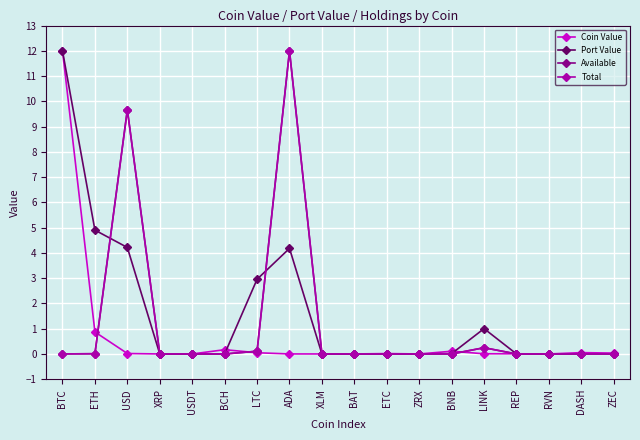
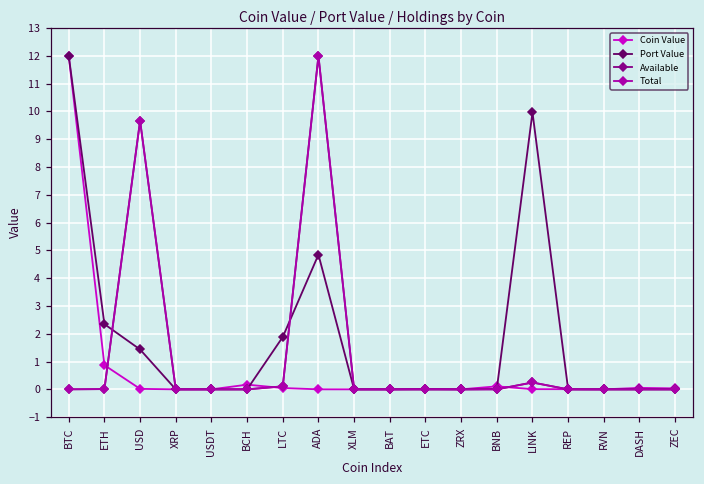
  {
    "Port Value": {
-     "ETH": 4.9,
-     "USD": 4.2,
-     "LTC": 3.0,
-     "ADA": 4.2,
-     "LINK": 1.0
+     "ETH": 2.3,
+     "USD": 1.4,
+     "LTC": 1.9,
+     "ADA": 4.8,
+     "LINK": 10.0
    }
  }
